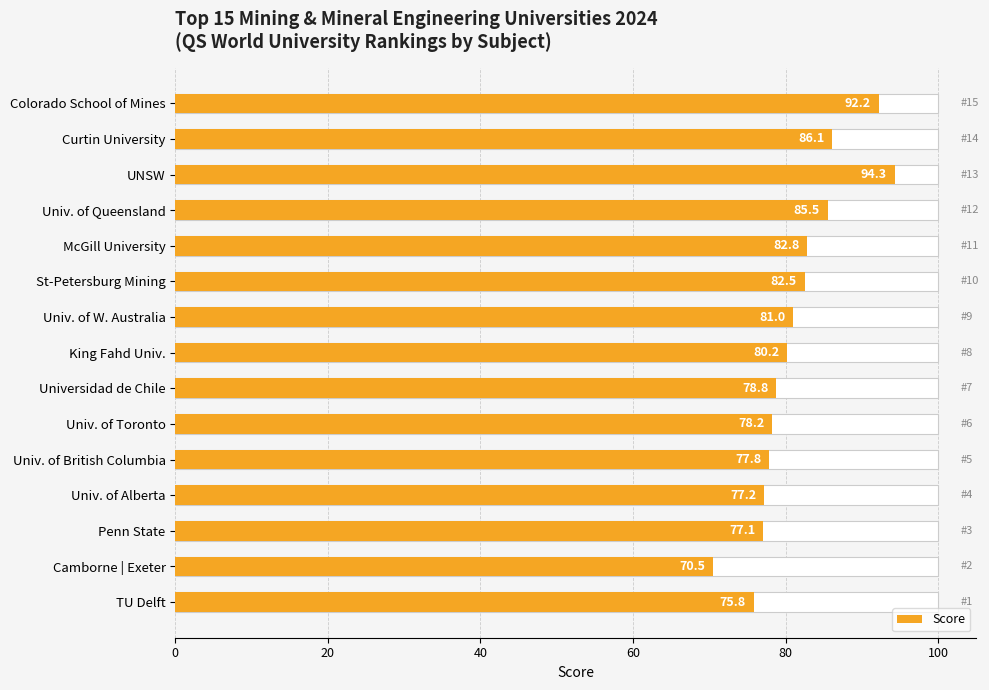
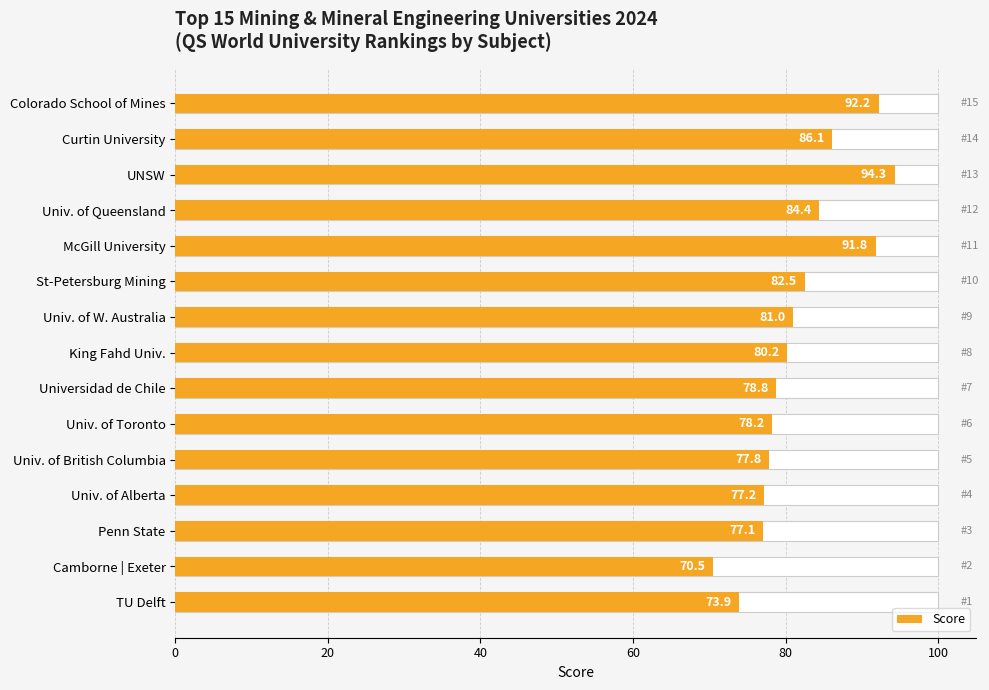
  {
    "Score": {
-     "Univ. of Queensland": 85.5,
-     "McGill University": 82.8,
-     "TU Delft": 75.8
+     "Univ. of Queensland": 84.4,
+     "McGill University": 91.8,
+     "TU Delft": 73.9
    }
  }
